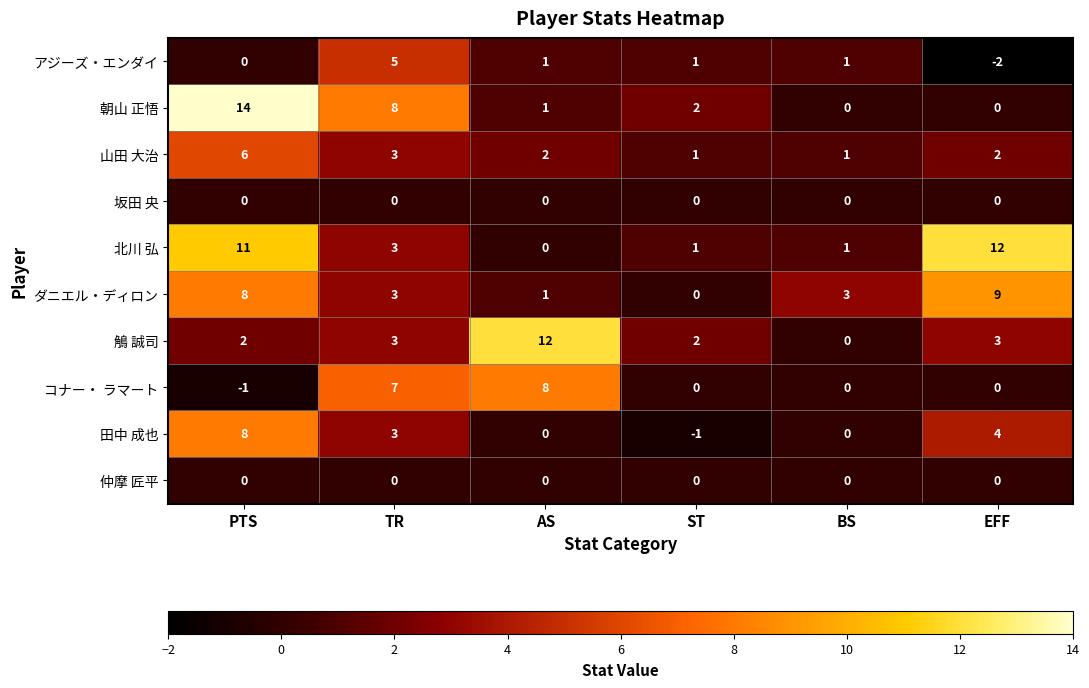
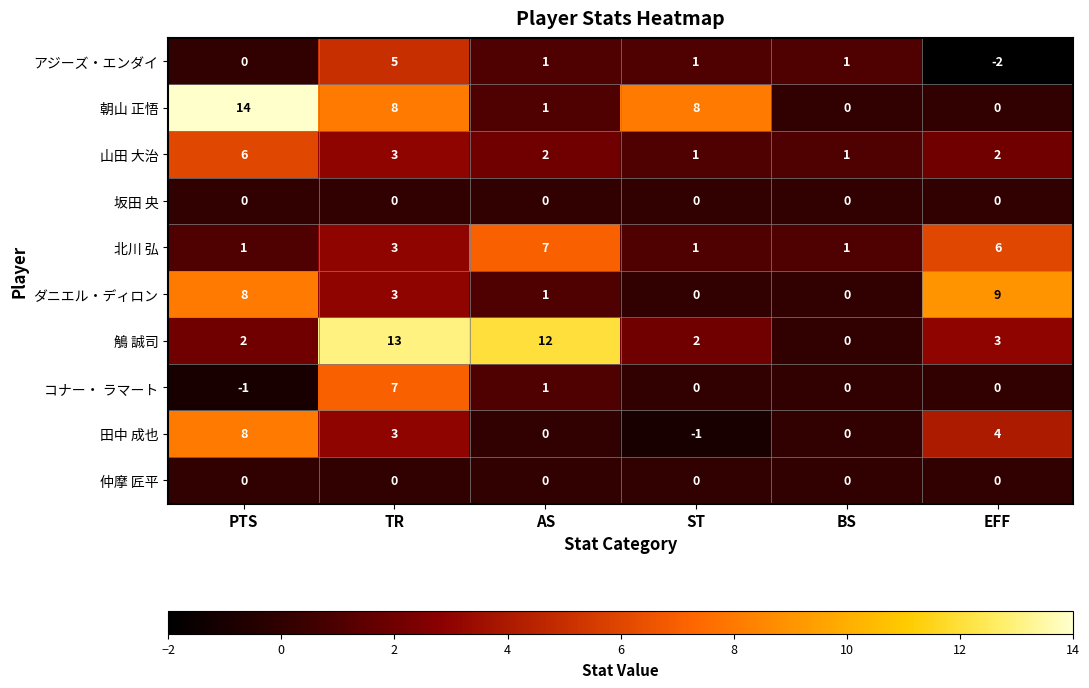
  {
    "アジーズ・エンダイ": {
      "PTS": 0,
      "TR": 5,
      "AS": 1,
      "ST": 1,
      "BS": 1,
      "EFF": -2
    },
    "朝山 正悟": {
      "PTS": 14,
      "TR": 8,
      "AS": 1,
-     "ST": 2,
+     "ST": 8,
      "BS": 0,
      "EFF": 0
    },
    "山田 大治": {
      "PTS": 6,
      "TR": 3,
      "AS": 2,
      "ST": 1,
      "BS": 1,
      "EFF": 2
    },
    "坂田 央": {
      "PTS": 0,
      "TR": 0,
      "AS": 0,
      "ST": 0,
      "BS": 0,
      "EFF": 0
    },
    "北川 弘": {
-     "PTS": 11,
+     "PTS": 1,
      "TR": 3,
-     "AS": 0,
+     "AS": 7,
      "ST": 1,
      "BS": 1,
-     "EFF": 12
+     "EFF": 6
    },
    "ダニエル・ディロン": {
      "PTS": 8,
      "TR": 3,
      "AS": 1,
      "ST": 0,
-     "BS": 3,
+     "BS": 0,
      "EFF": 9
    },
    "鵤 誠司": {
      "PTS": 2,
-     "TR": 3,
+     "TR": 13,
      "AS": 12,
      "ST": 2,
      "BS": 0,
      "EFF": 3
    },
    "コナー・ ラマート": {
      "PTS": -1,
      "TR": 7,
-     "AS": 8,
+     "AS": 1,
      "ST": 0,
      "BS": 0,
      "EFF": 0
    },
    "田中 成也": {
      "PTS": 8,
      "TR": 3,
      "AS": 0,
      "ST": -1,
      "BS": 0,
      "EFF": 4
    },
    "仲摩 匠平": {
      "PTS": 0,
      "TR": 0,
      "AS": 0,
      "ST": 0,
      "BS": 0,
      "EFF": 0
    }
  }
